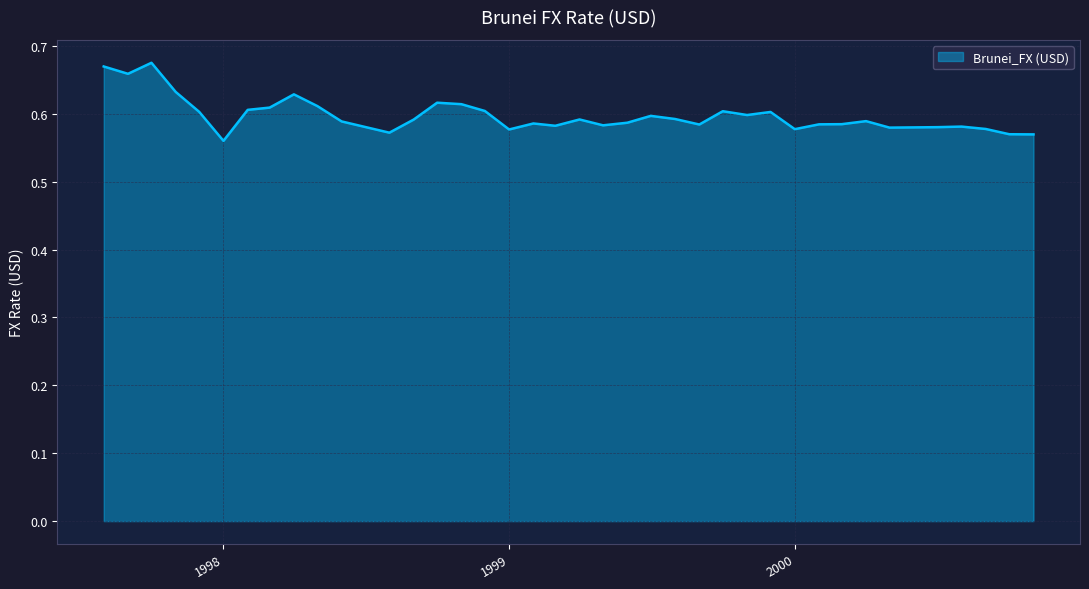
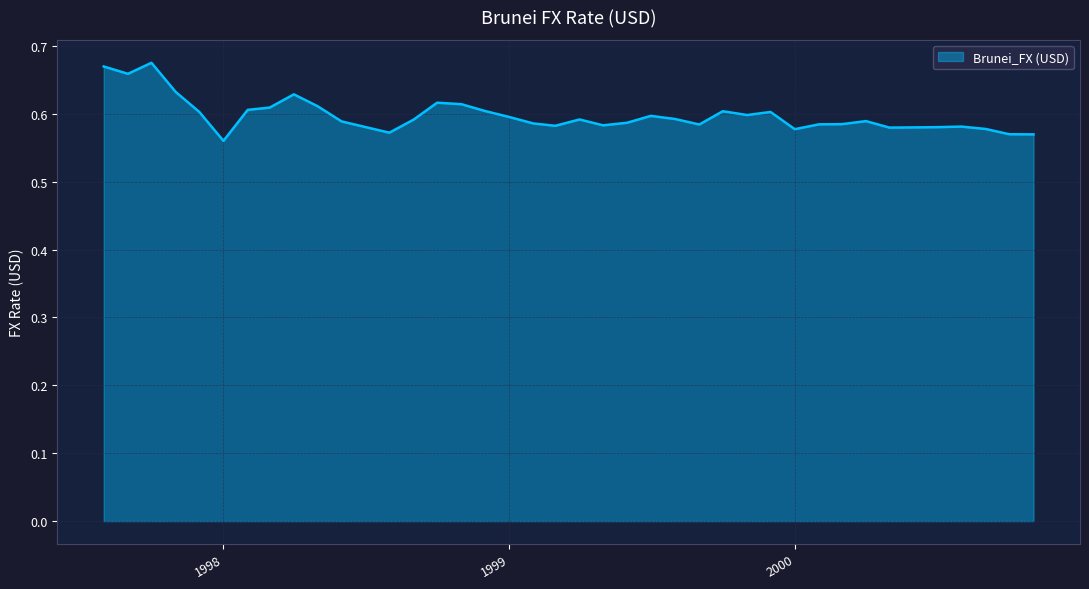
  {
    "1998": 0.56,
-   "1999": 0.58,
+   "1999": 0.60,
    "2000": 0.58
  }
